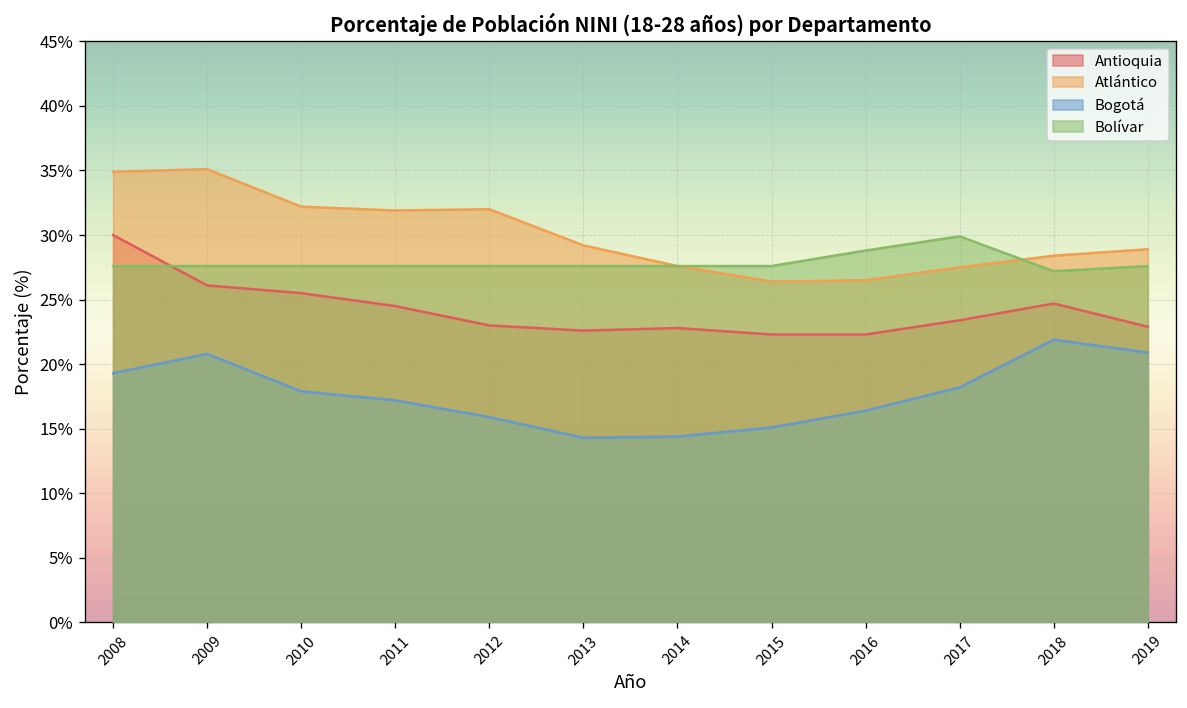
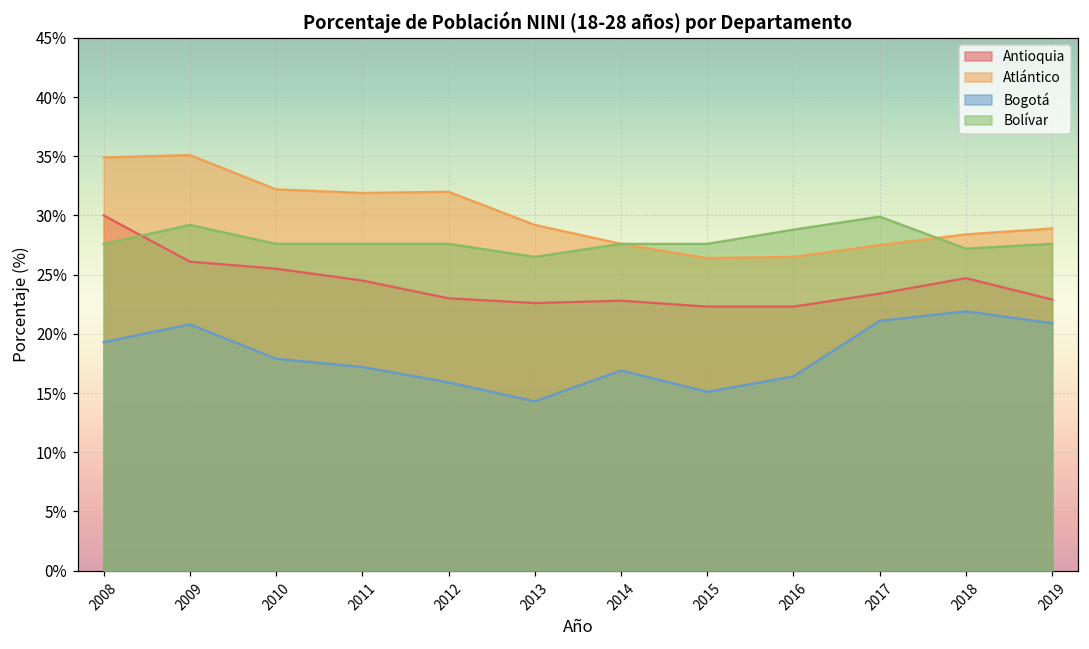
  {
    "Bogotá": {
      "2008": "19.3%",
      "2009": "20.8%",
      "2010": "17.9%",
      "2011": "17.2%",
      "2012": "15.9%",
      "2013": "14.3%",
-     "2014": "14.4%",
+     "2014": "16.9%",
      "2015": "15.1%",
      "2016": "16.4%",
-     "2017": "18.2%",
+     "2017": "21.1%",
      "2018": "21.9%",
      "2019": "20.9%"
    },
    "Bolívar": {
      "2008": "27.6%",
-     "2009": "27.6%",
+     "2009": "29.2%",
      "2010": "27.6%",
      "2011": "27.6%",
      "2012": "27.6%",
-     "2013": "27.6%",
+     "2013": "26.5%",
      "2015": "27.6%",
      "2016": "28.8%",
      "2017": "29.9%",
      "2018": "27.2%",
      "2019": "27.6%"
    }
  }
